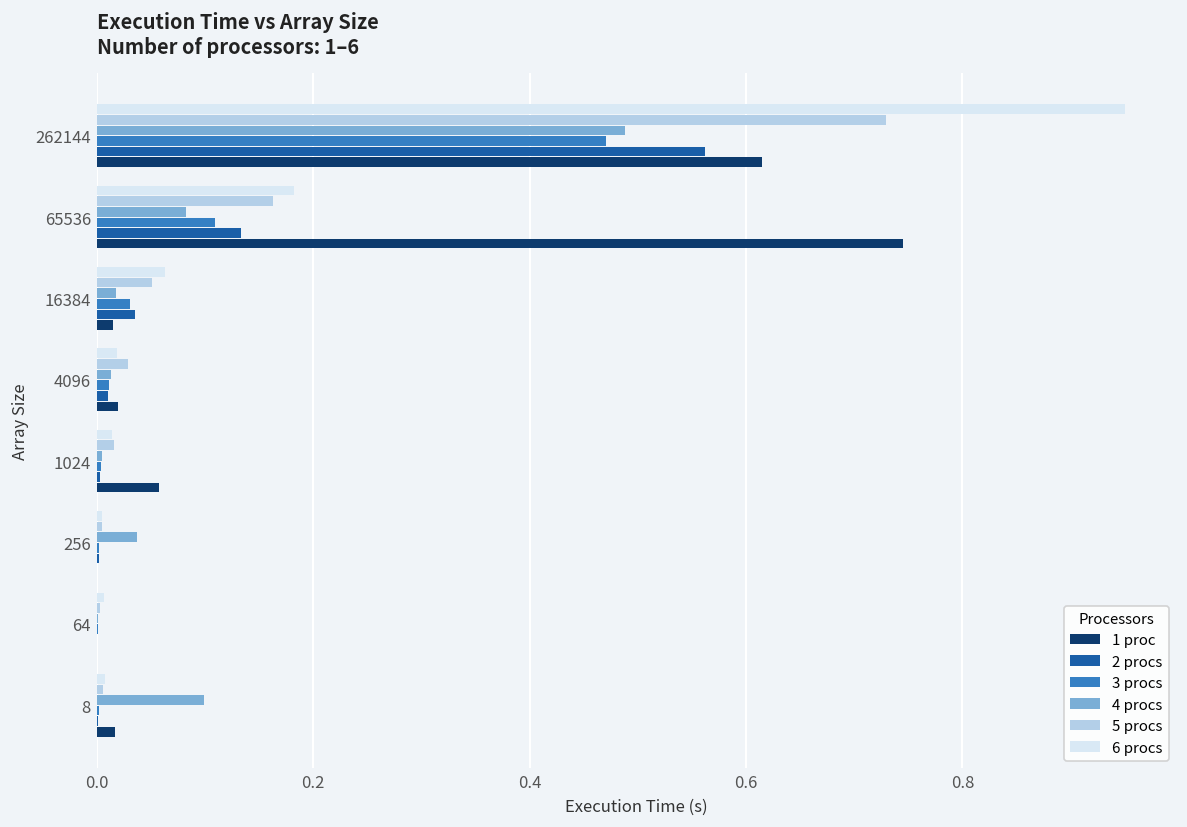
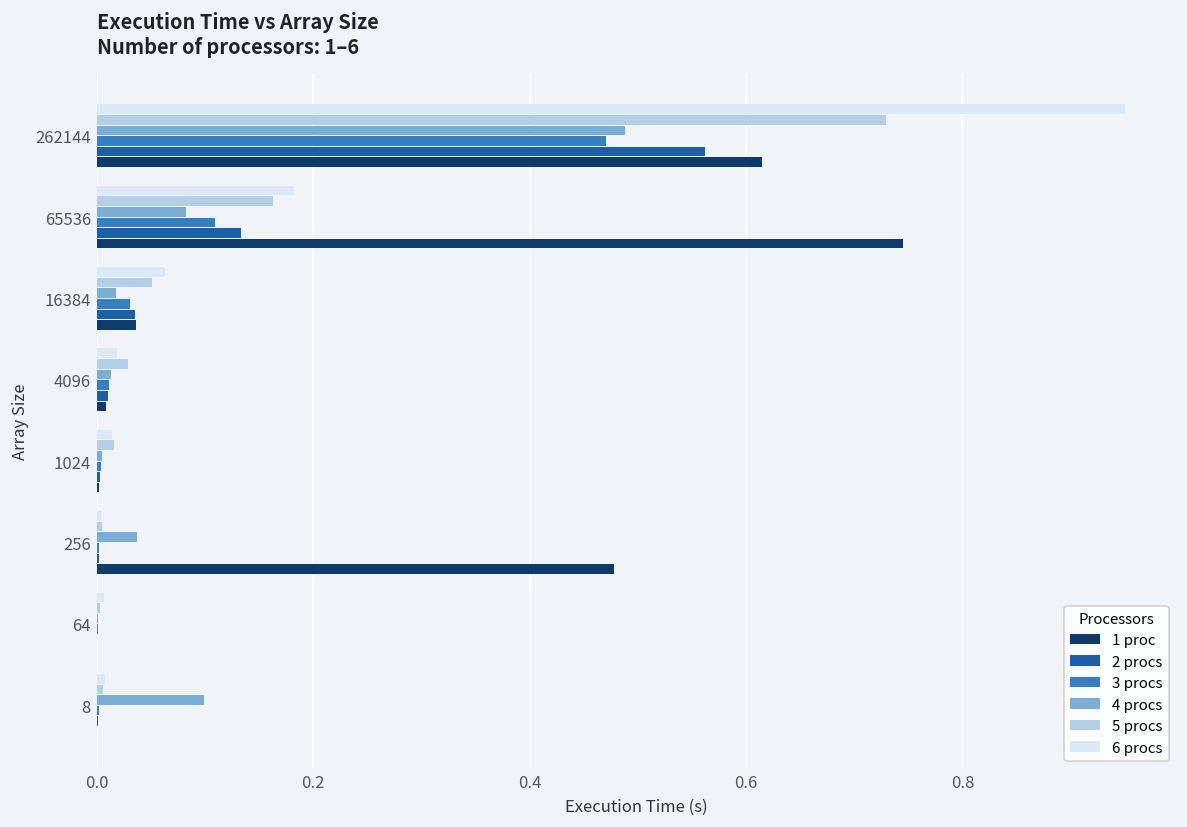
  {
    "1 proc": {
      "262144": 0.61,
      "65536": 0.74,
-     "16384": 0.02,
-     "4096": 0.02,
-     "1024": 0.06,
-     "256": 0.00,
-     "8": 0.02
+     "16384": 0.04,
+     "4096": 0.01,
+     "1024": 0.00,
+     "256": 0.48,
+     "8": 0.00
    },
    "4 procs": {
      "262144": 0.49,
      "65536": 0.08,
      "16384": 0.02,
      "4096": 0.01,
      "1024": 0.00,
      "256": 0.04,
      "8": 0.10
    }
  }
